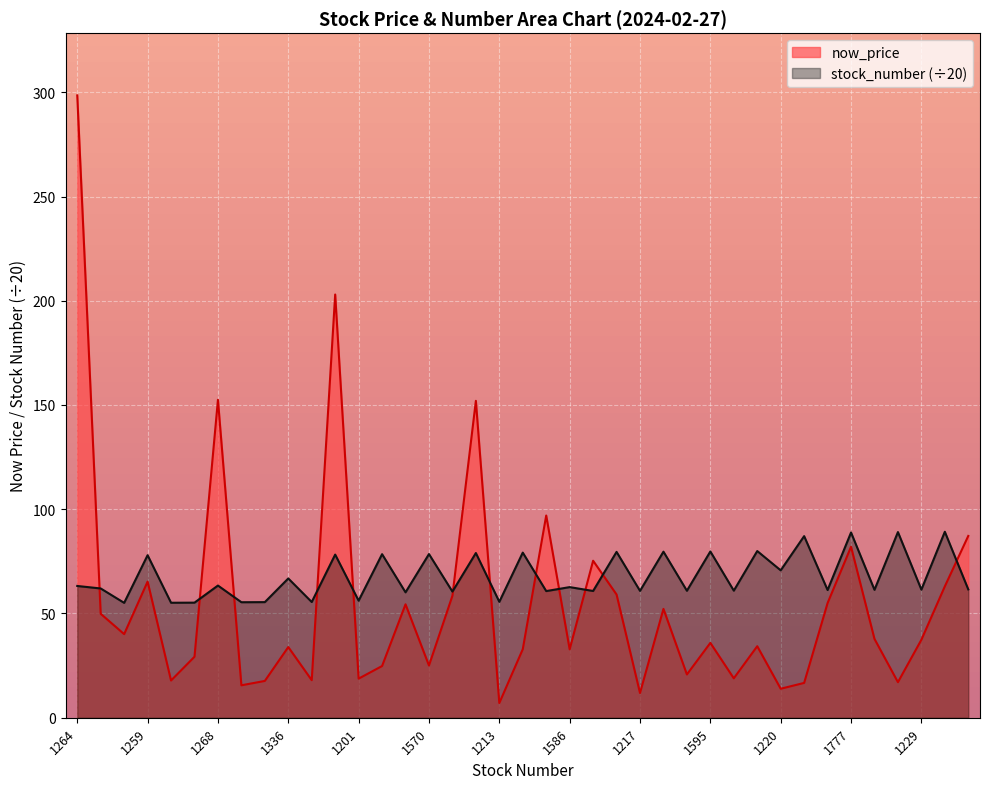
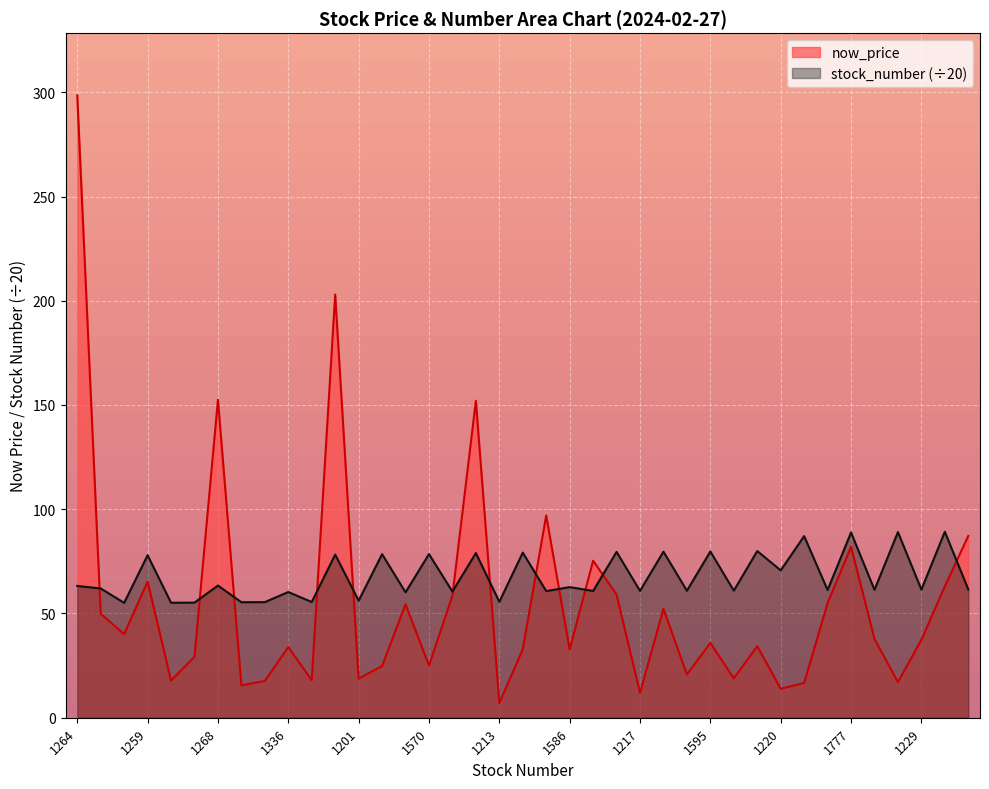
  {
    "now_price": {
      "1264": 299,
      "1259": 65,
      "1268": 153,
      "1336": 34,
      "1201": 19,
      "1570": 25,
      "1213": 7,
      "1586": 33,
      "1217": 12,
      "1595": 36,
      "1220": 14,
      "1777": 82,
      "1229": 37
    },
    "stock_number (÷20)": {
      "1264": 63,
      "1259": 78,
      "1268": 63,
-     "1336": 67,
+     "1336": 60,
      "1201": 56,
      "1570": 79,
      "1213": 56,
      "1586": 63,
      "1217": 61,
      "1595": 80,
      "1220": 71,
      "1777": 89,
      "1229": 61
    }
  }
